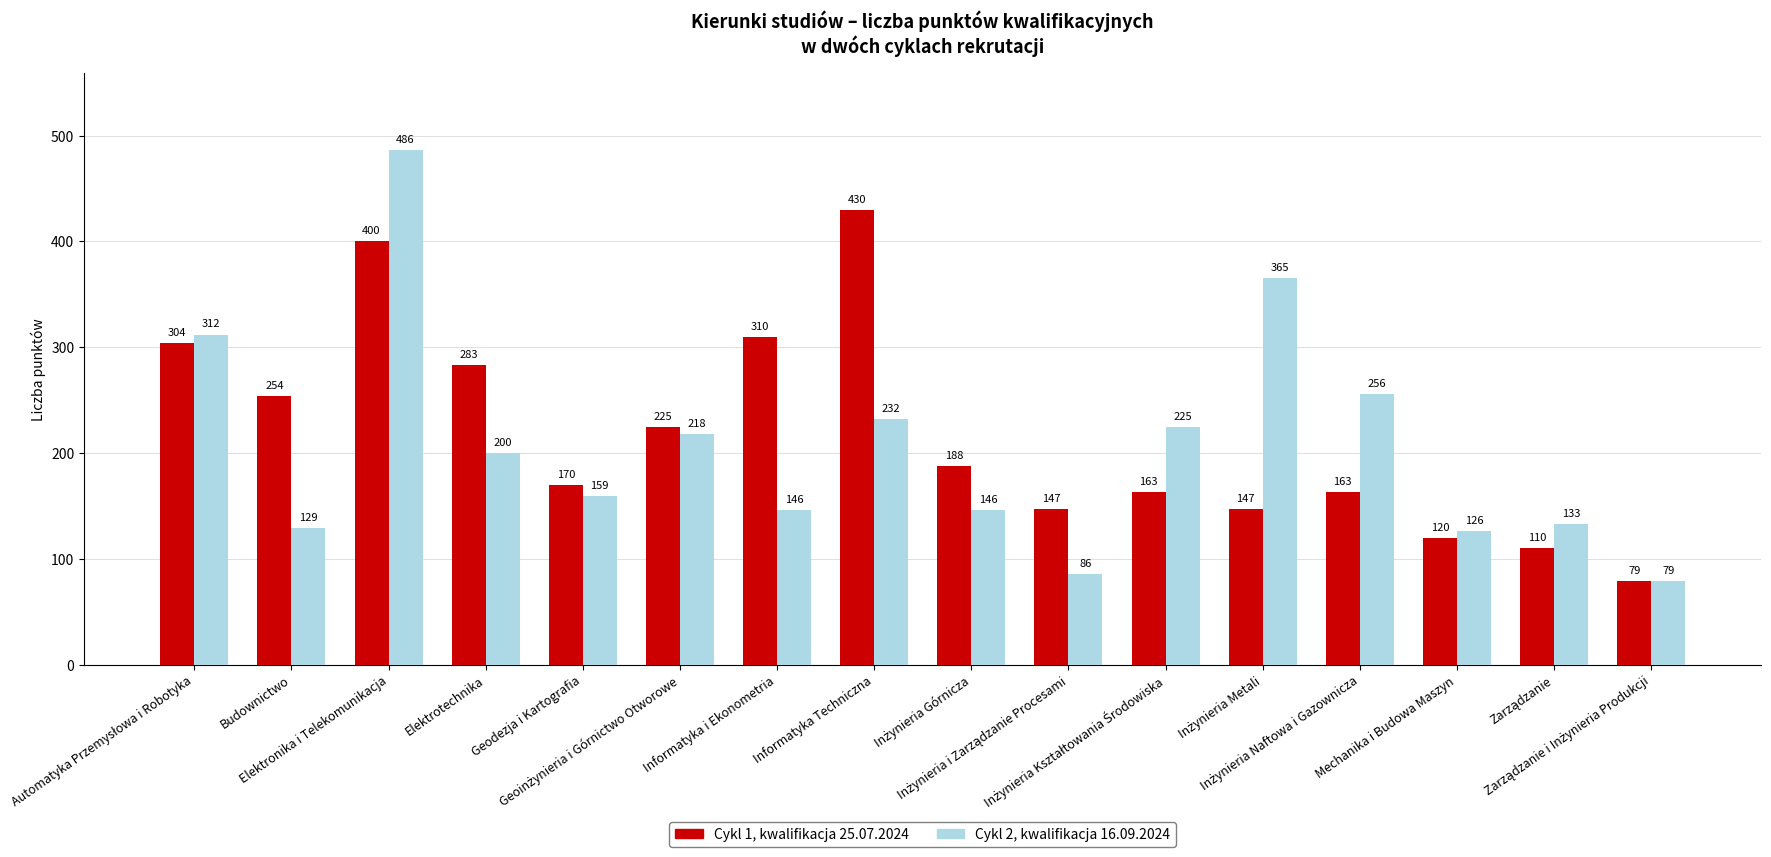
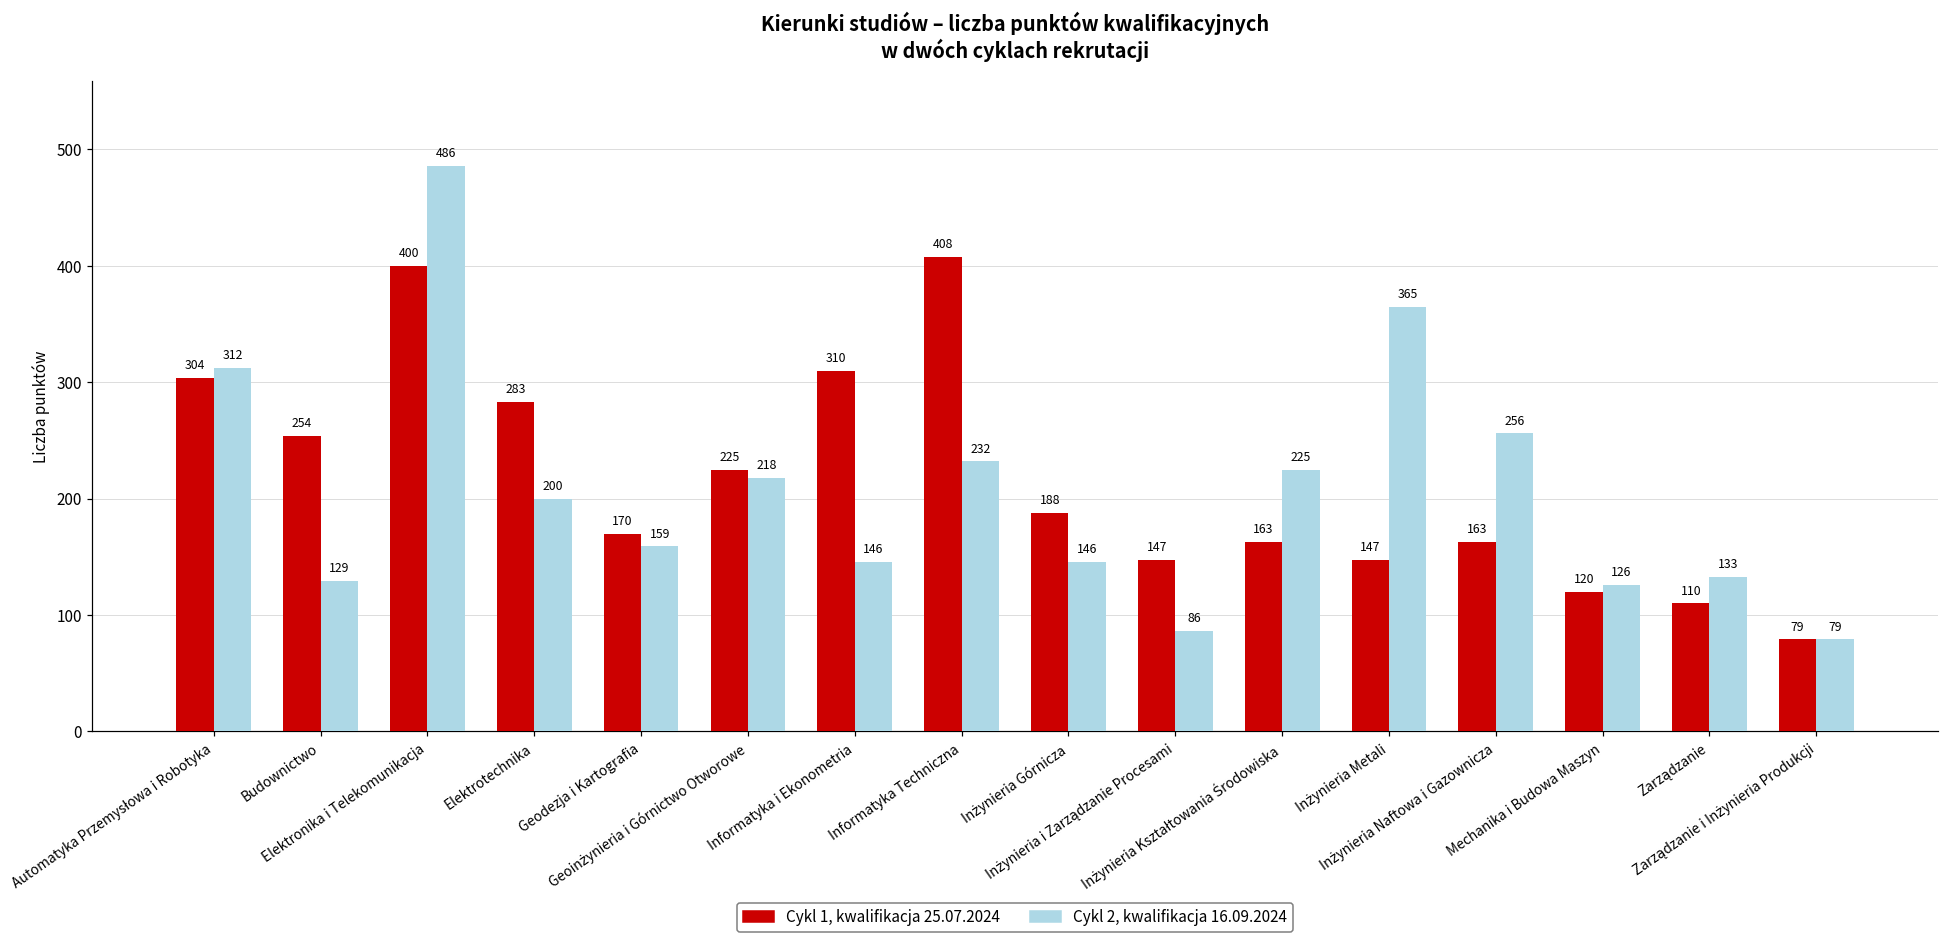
  {
    "Cykl 1, kwalifikacja 25.07.2024": {
      "Automatyka Przemysłowa i Robotyka": 304,
      "Budownictwo": 254,
      "Elektronika i Telekomunikacja": 400,
      "Elektrotechnika": 283,
      "Geodezja i Kartografia": 170,
      "Geoinżynieria i Górnictwo Otworowe": 225,
      "Informatyka i Ekonometria": 310,
-     "Informatyka Techniczna": 430,
+     "Informatyka Techniczna": 408,
      "Inżynieria Górnicza": 188,
      "Inżynieria i Zarządzanie Procesami": 147,
      "Inżynieria Kształtowania Środowiska": 163,
      "Inżynieria Metali": 147,
      "Inżynieria Naftowa i Gazownicza": 163,
      "Mechanika i Budowa Maszyn": 120,
      "Zarządzanie": 110,
      "Zarządzanie i Inżynieria Produkcji": 79
    },
    "Cykl 2, kwalifikacja 16.09.2024": {
      "Automatyka Przemysłowa i Robotyka": 312,
      "Budownictwo": 129,
      "Elektronika i Telekomunikacja": 486,
      "Elektrotechnika": 200,
      "Geodezja i Kartografia": 159,
      "Geoinżynieria i Górnictwo Otworowe": 218,
      "Informatyka i Ekonometria": 146,
      "Informatyka Techniczna": 232,
      "Inżynieria Górnicza": 146,
      "Inżynieria i Zarządzanie Procesami": 86,
      "Inżynieria Kształtowania Środowiska": 225,
      "Inżynieria Metali": 365,
      "Inżynieria Naftowa i Gazownicza": 256,
      "Mechanika i Budowa Maszyn": 126,
      "Zarządzanie": 133,
      "Zarządzanie i Inżynieria Produkcji": 79
    }
  }
